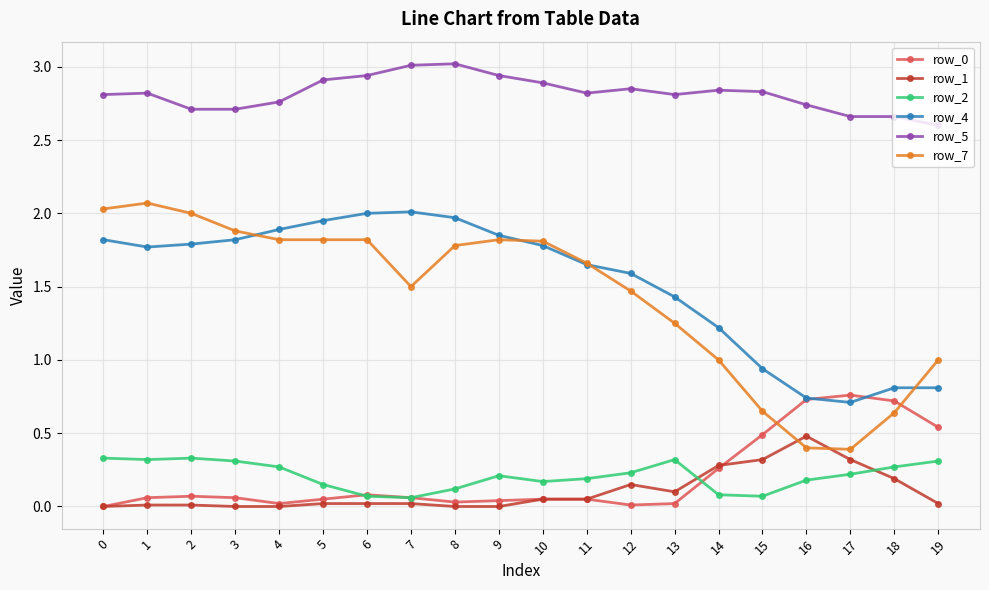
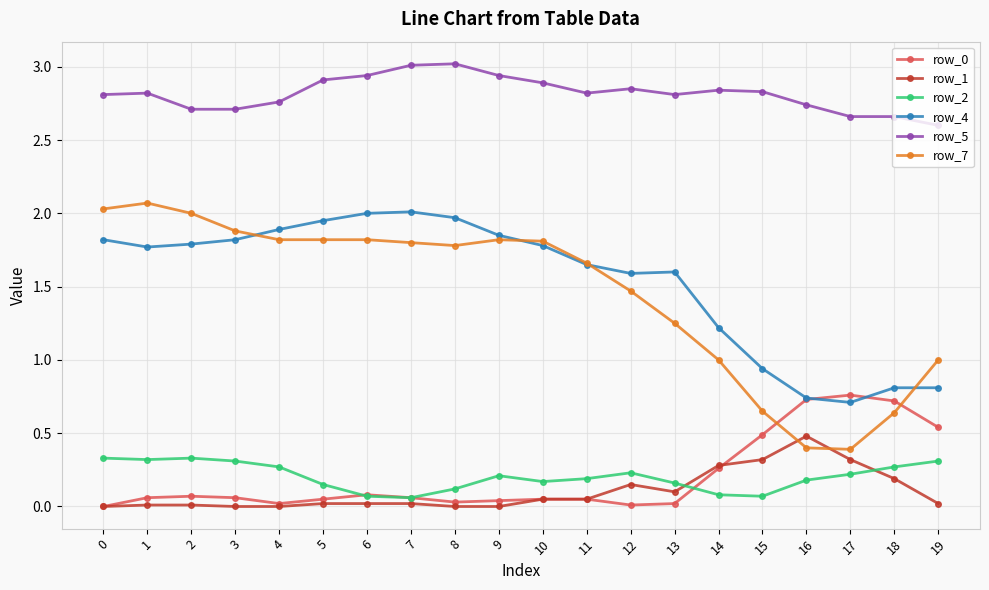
  {
    "row_2": {
      "0": 0.33,
      "1": 0.32,
      "2": 0.33,
      "3": 0.31,
      "4": 0.27,
      "5": 0.15,
      "8": 0.12,
      "9": 0.21,
      "10": 0.17,
      "11": 0.19,
      "12": 0.23,
-     "13": 0.32,
+     "13": 0.16,
      "14": 0.08,
      "15": 0.07,
      "16": 0.18,
      "17": 0.22,
      "18": 0.27,
      "19": 0.31
    },
    "row_4": {
      "0": 1.82,
      "1": 1.77,
      "2": 1.79,
      "3": 1.82,
      "4": 1.89,
      "5": 1.95,
      "6": 2.00,
      "7": 2.01,
      "8": 1.97,
      "9": 1.85,
      "10": 1.78,
      "12": 1.59,
-     "13": 1.43,
+     "13": 1.60,
      "14": 1.22,
      "15": 0.94,
      "17": 0.71,
      "18": 0.81,
      "19": 0.81
    },
    "row_5": {
      "0": 2.81,
      "1": 2.82,
      "2": 2.71,
      "3": 2.71,
      "4": 2.76,
      "5": 2.91,
      "6": 2.94,
      "7": 3.01,
      "8": 3.02,
      "9": 2.94,
      "10": 2.89,
      "11": 2.82,
      "12": 2.85,
      "13": 2.81,
      "14": 2.84,
      "15": 2.83,
      "16": 2.74,
      "17": 2.66
    },
    "row_7": {
      "0": 2.03,
      "1": 2.07,
      "2": 2.0,
      "3": 1.88,
      "4": 1.82,
      "5": 1.82,
      "6": 1.82,
-     "7": 1.5,
+     "7": 1.8,
      "8": 1.78,
      "9": 1.82,
      "10": 1.8,
      "12": 1.47,
      "13": 1.25,
      "14": 1.0,
      "15": 0.65,
      "16": 0.4,
      "17": 0.4,
      "18": 0.64,
      "19": 1.0
    }
  }
